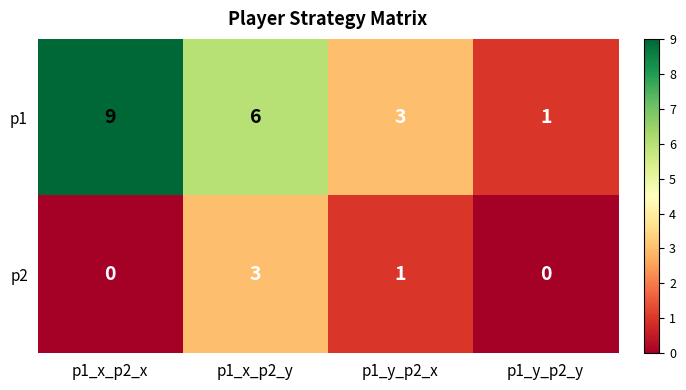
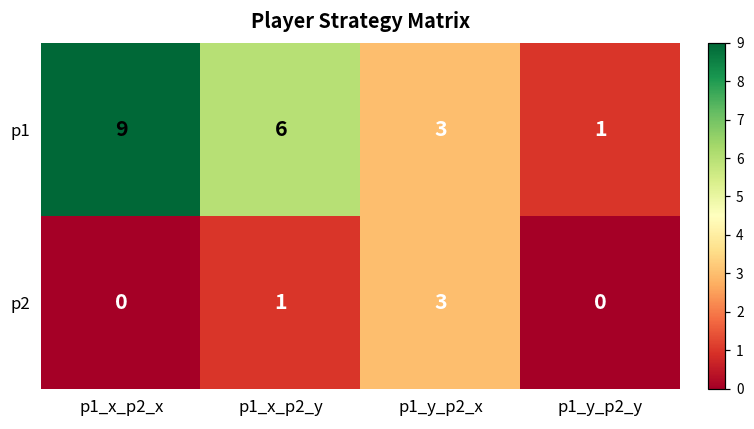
  {
    "p1": {
      "p1_x_p2_x": 9,
      "p1_x_p2_y": 6,
      "p1_y_p2_x": 3,
      "p1_y_p2_y": 1
    },
    "p2": {
      "p1_x_p2_x": 0,
-     "p1_x_p2_y": 3,
-     "p1_y_p2_x": 1,
+     "p1_x_p2_y": 1,
+     "p1_y_p2_x": 3,
      "p1_y_p2_y": 0
    }
  }
